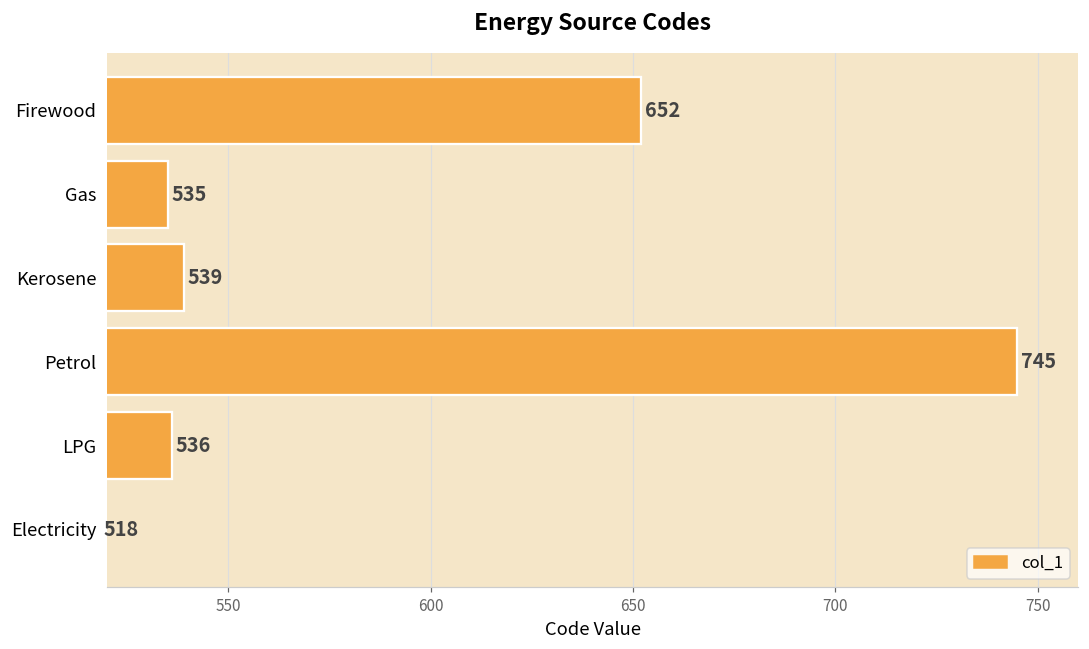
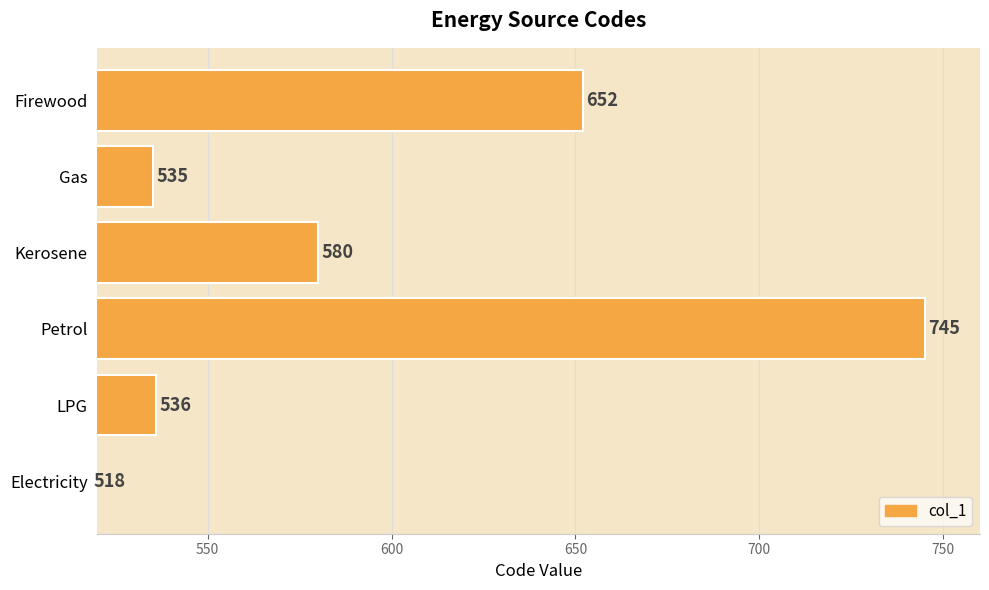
  {
    "Firewood": 652,
    "Gas": 535,
-   "Kerosene": 539,
+   "Kerosene": 580,
    "Petrol": 745,
    "LPG": 536
  }
